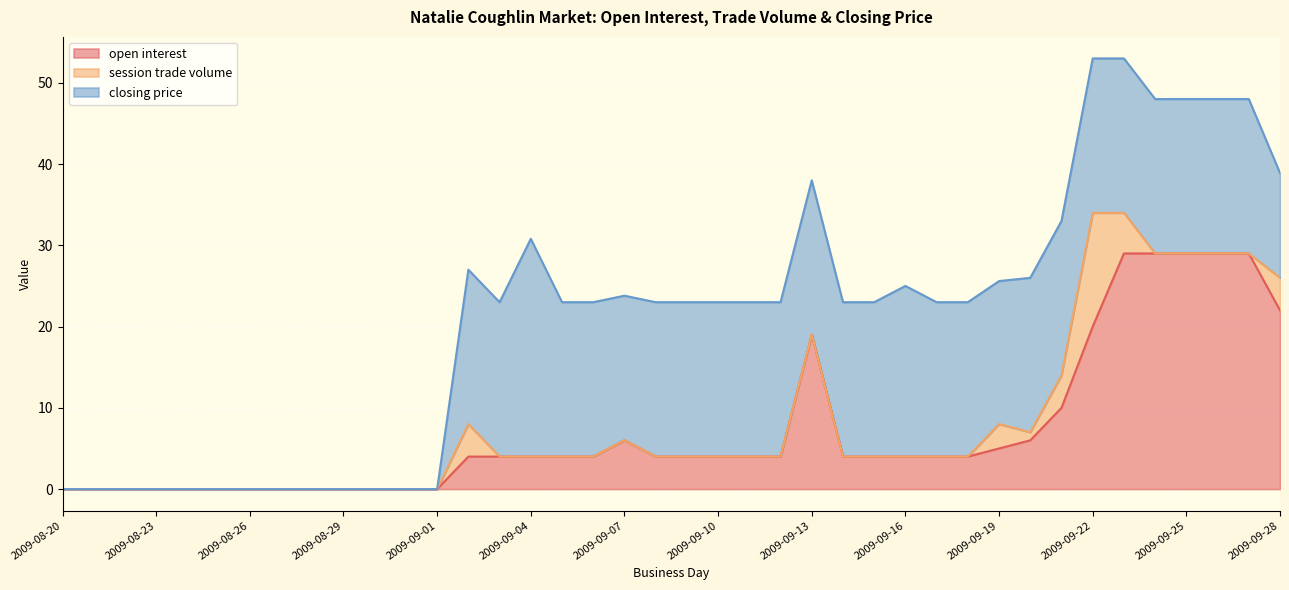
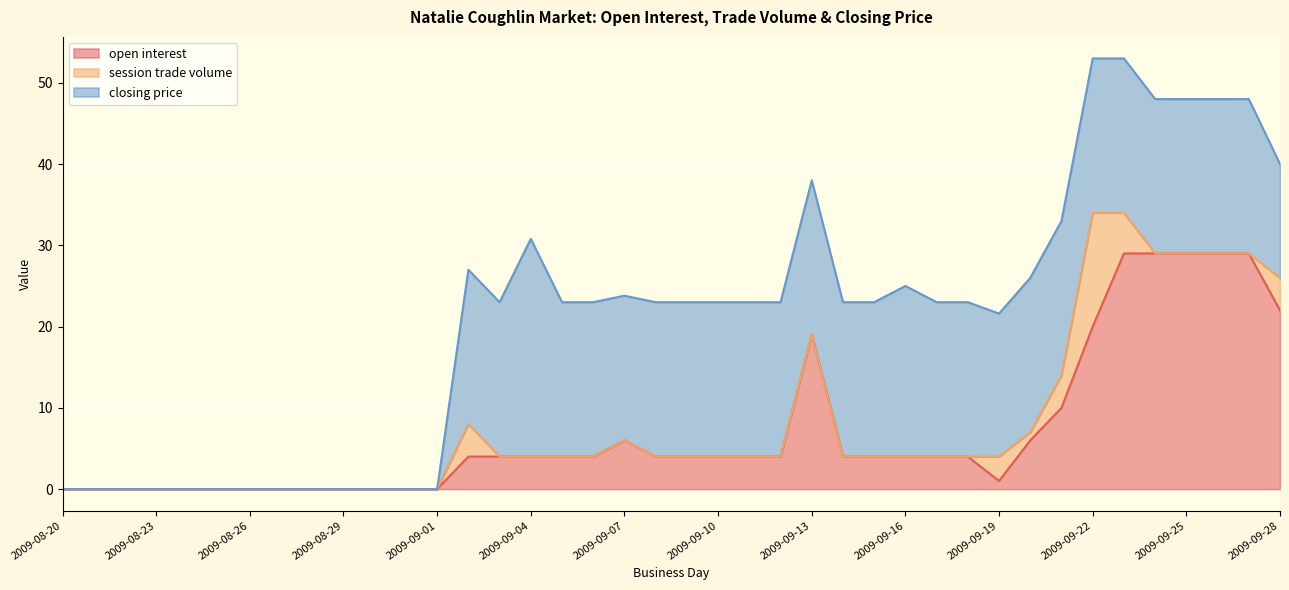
  {
    "open interest": {
-     "2009-09-19": 5,
+     "2009-09-19": 1,
      "2009-09-22": 20,
      "2009-09-28": 22
    },
    "session trade volume": {
      "2009-09-19": 3,
      "2009-09-22": 14,
      "2009-09-28": 4
    },
    "closing price": {
      "2009-09-04": 27,
      "2009-09-07": 18,
      "2009-09-10": 19,
      "2009-09-13": 19,
      "2009-09-16": 21,
      "2009-09-19": 18,
      "2009-09-22": 19,
      "2009-09-25": 19,
-     "2009-09-28": 13
+     "2009-09-28": 14
    }
  }
